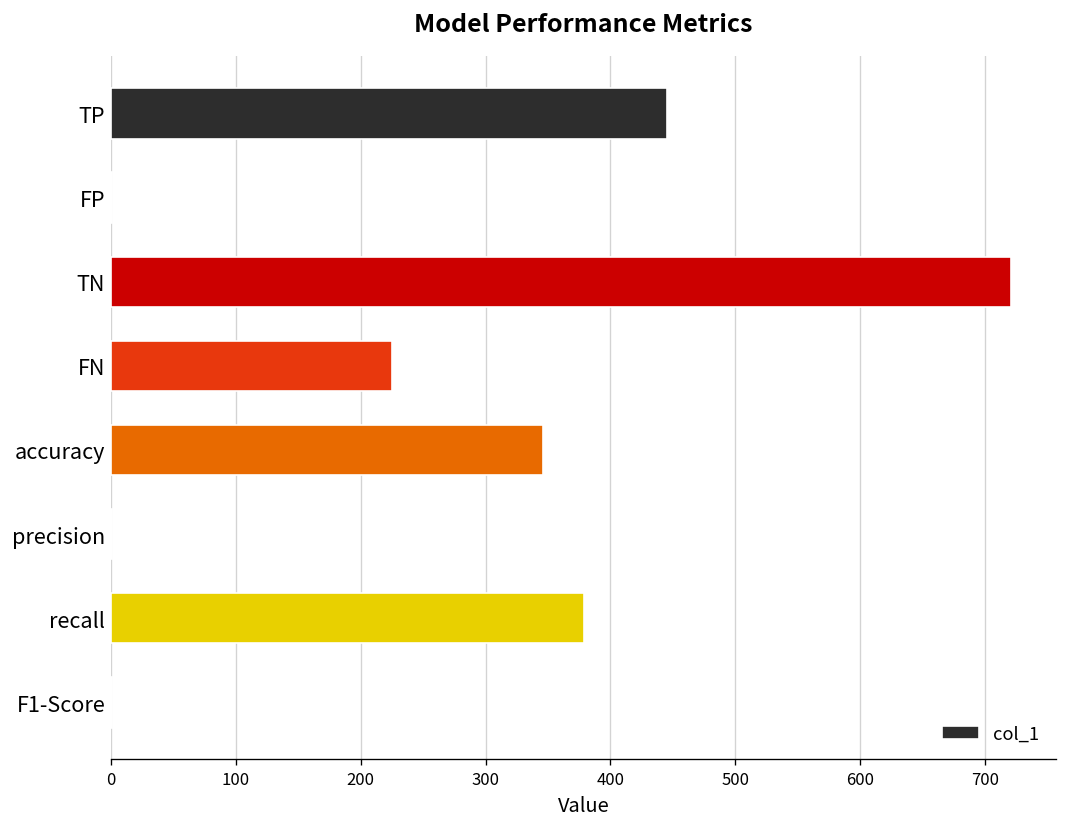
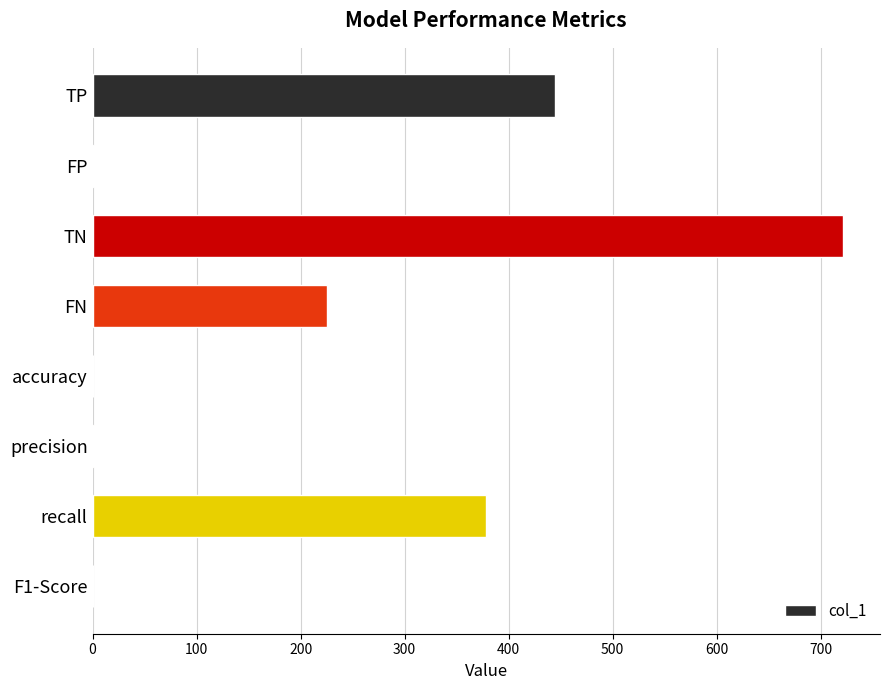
  {
    "TP": 445,
    "TN": 721,
    "FN": 225,
-   "accuracy": 346,
+   "accuracy": 1,
    "recall": 378
  }
